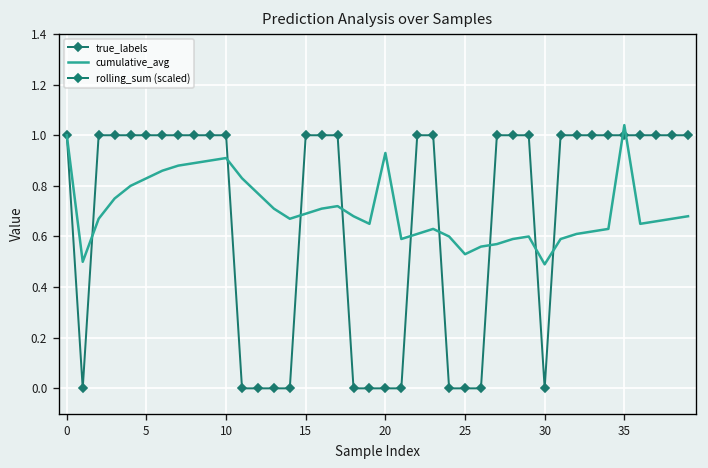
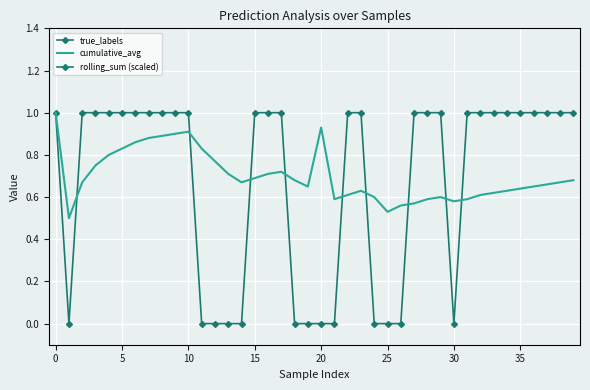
  {
    "cumulative_avg": {
      "5": 0.83,
      "10": 0.91,
      "15": 0.69,
      "20": 0.93,
      "25": 0.53,
-     "30": 0.49,
-     "35": 1.04
+     "30": 0.58,
+     "35": 0.64
    }
  }
